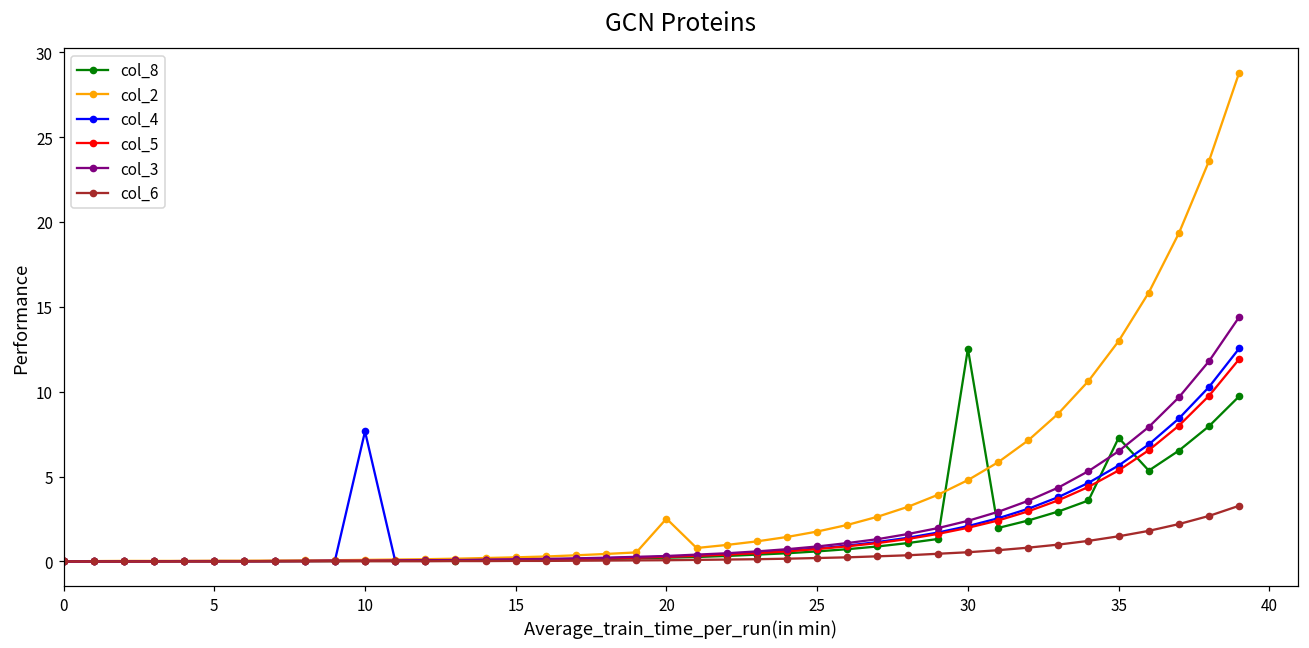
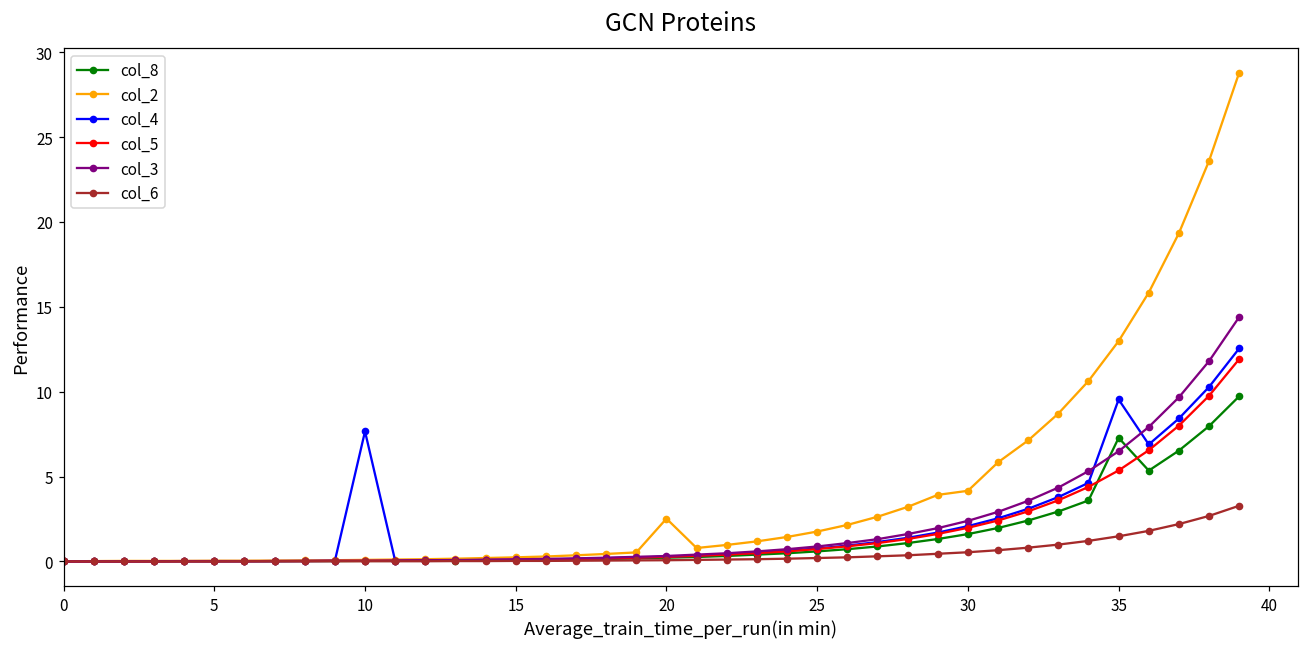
  {
    "col_8": {
-     "30": 12.5,
+     "30": 1.6,
      "35": 7.3
    },
    "col_2": {
      "20": 2.5,
      "25": 1.8,
-     "30": 4.8,
+     "30": 4.2,
      "35": 13.0
    },
    "col_4": {
      "10": 7.7,
-     "35": 5.7
+     "35": 9.5
    },
    "col_5": {
      "35": 5.4
    },
    "col_3": {
      "30": 2.4,
      "35": 6.5
    },
    "col_6": {
      "25": 0.2,
      "30": 0.5,
      "35": 1.5
    }
  }
